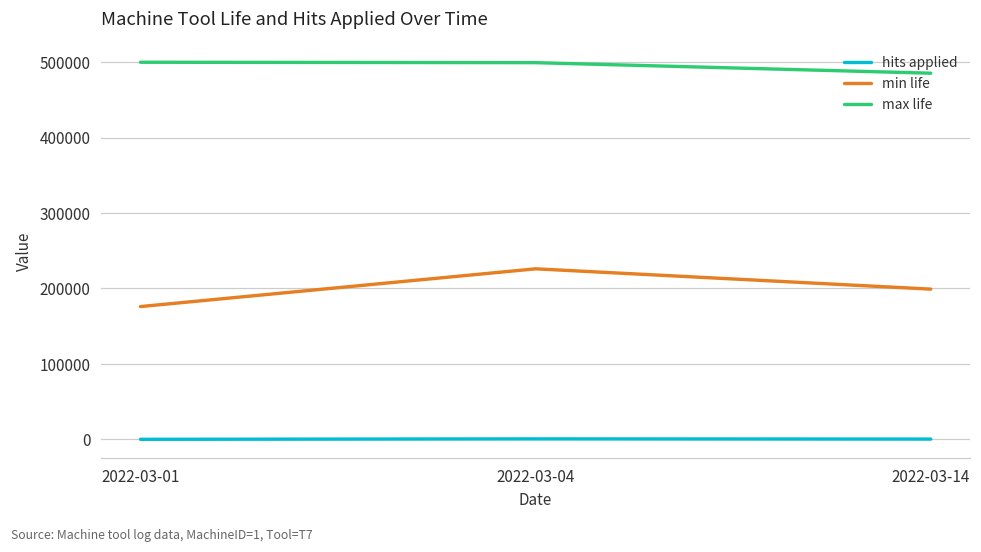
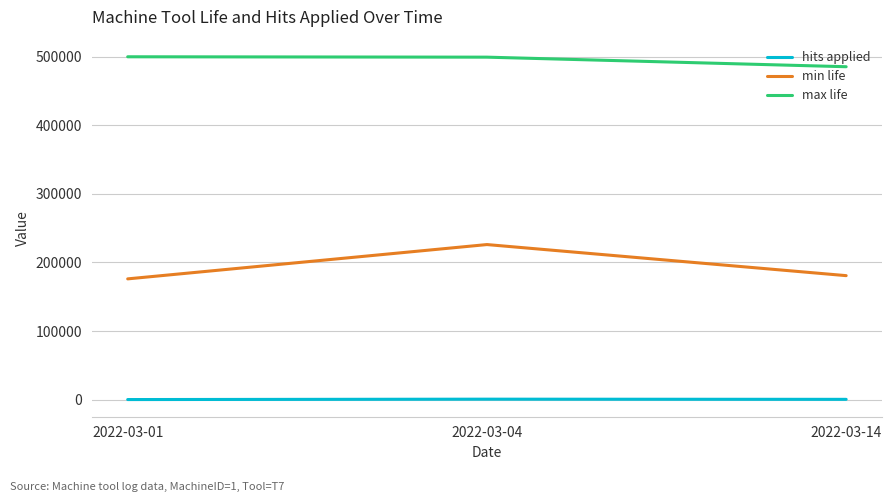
  {
    "hits applied": {
      "2022-03-01": 0,
      "2022-03-04": 0,
      "2022-03-14": 0
    },
    "min life": {
      "2022-03-01": 180000,
      "2022-03-04": 230000,
-     "2022-03-14": 200000
+     "2022-03-14": 180000
    },
    "max life": {
      "2022-03-01": 500000,
      "2022-03-04": 500000,
      "2022-03-14": 490000
    }
  }
